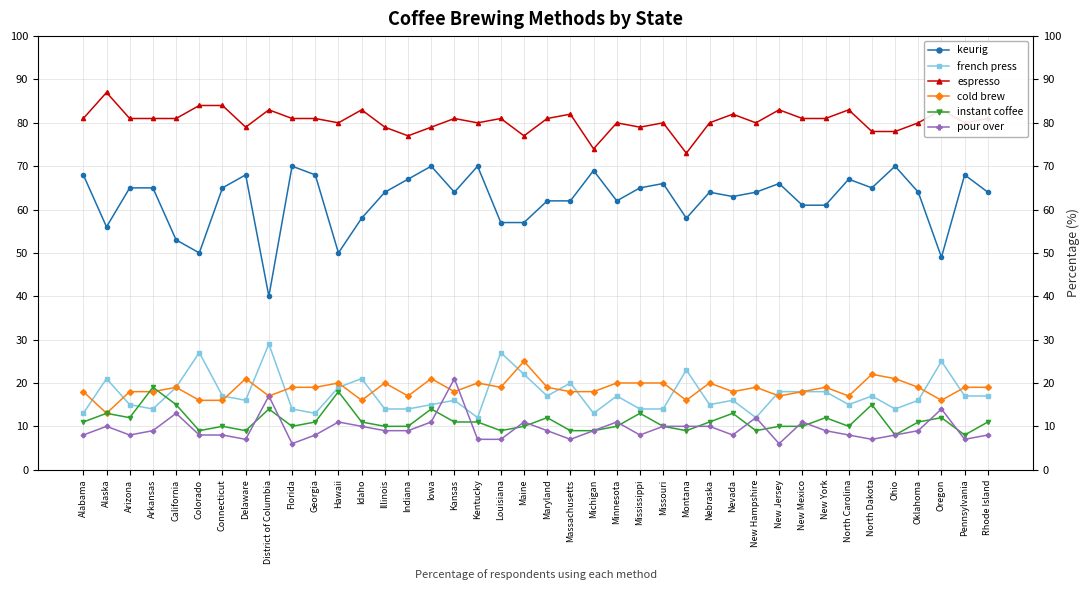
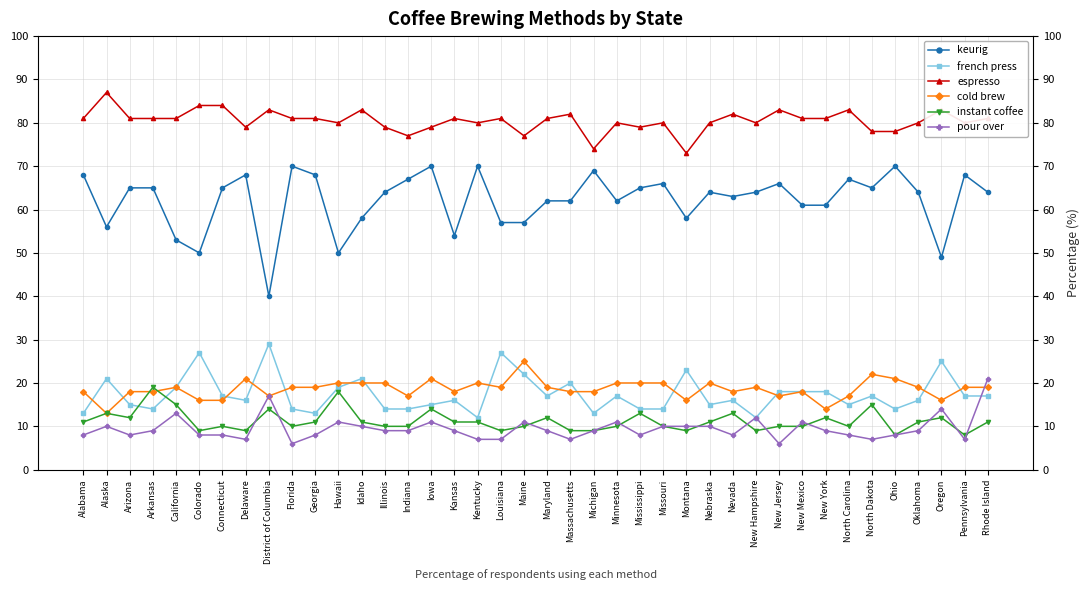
  {
    "keurig": {
      "Alabama": 68,
      "Alaska": 56,
      "Arizona": 65,
      "Arkansas": 65,
      "California": 53,
      "Colorado": 50,
      "Connecticut": 65,
      "Delaware": 68,
      "District of Columbia": 40,
      "Florida": 70,
      "Georgia": 68,
      "Hawaii": 50,
      "Idaho": 58,
      "Illinois": 64,
      "Indiana": 67,
      "Iowa": 70,
-     "Kansas": 64,
+     "Kansas": 54,
      "Kentucky": 70,
      "Louisiana": 57,
      "Maine": 57,
      "Maryland": 62,
      "Massachusetts": 62,
      "Michigan": 69,
      "Minnesota": 62,
      "Mississippi": 65,
      "Missouri": 66,
      "Montana": 58,
      "Nebraska": 64,
      "Nevada": 63,
      "New Hampshire": 64,
      "New Jersey": 66,
      "New Mexico": 61,
      "New York": 61,
      "North Carolina": 67,
      "North Dakota": 65,
      "Ohio": 70,
      "Oklahoma": 64,
      "Oregon": 49,
      "Pennsylvania": 68,
      "Rhode Island": 64
    },
    "cold brew": {
      "Alabama": 18,
      "Arizona": 18,
      "Arkansas": 18,
      "Colorado": 16,
      "Connecticut": 16,
      "Delaware": 21,
      "Florida": 19,
      "Georgia": 19,
      "Hawaii": 20,
-     "Idaho": 16,
+     "Idaho": 20,
      "Illinois": 20,
      "Indiana": 17,
      "Iowa": 21,
      "Kansas": 18,
      "Kentucky": 20,
      "Louisiana": 19,
      "Maine": 25,
      "Maryland": 19,
      "Massachusetts": 18,
      "Michigan": 18,
      "Minnesota": 20,
      "Mississippi": 20,
      "Missouri": 20,
      "Montana": 16,
      "Nebraska": 20,
      "Nevada": 18,
      "New Hampshire": 19,
      "New Jersey": 17,
-     "New York": 19,
+     "New York": 14,
      "North Carolina": 17,
      "North Dakota": 22,
      "Ohio": 21,
      "Oklahoma": 19,
      "Oregon": 16,
      "Pennsylvania": 19,
      "Rhode Island": 19
    },
    "pour over": {
      "Alabama": 8,
      "Alaska": 10,
      "Arizona": 8,
      "Arkansas": 9,
      "California": 13,
      "Colorado": 8,
      "Connecticut": 8,
      "Delaware": 7,
      "Florida": 6,
      "Georgia": 8,
      "Hawaii": 11,
      "Idaho": 10,
      "Illinois": 9,
      "Indiana": 9,
      "Iowa": 11,
-     "Kansas": 21,
+     "Kansas": 9,
      "Kentucky": 7,
      "Louisiana": 7,
      "Maine": 11,
      "Maryland": 9,
      "Massachusetts": 7,
      "Minnesota": 11,
      "Mississippi": 8,
      "Montana": 10,
      "Nebraska": 10,
      "Nevada": 8,
      "New Jersey": 6,
      "New Mexico": 11,
      "New York": 9,
      "North Carolina": 8,
      "North Dakota": 7,
      "Oklahoma": 9,
      "Oregon": 14,
      "Pennsylvania": 7,
-     "Rhode Island": 8
+     "Rhode Island": 21
    }
  }
